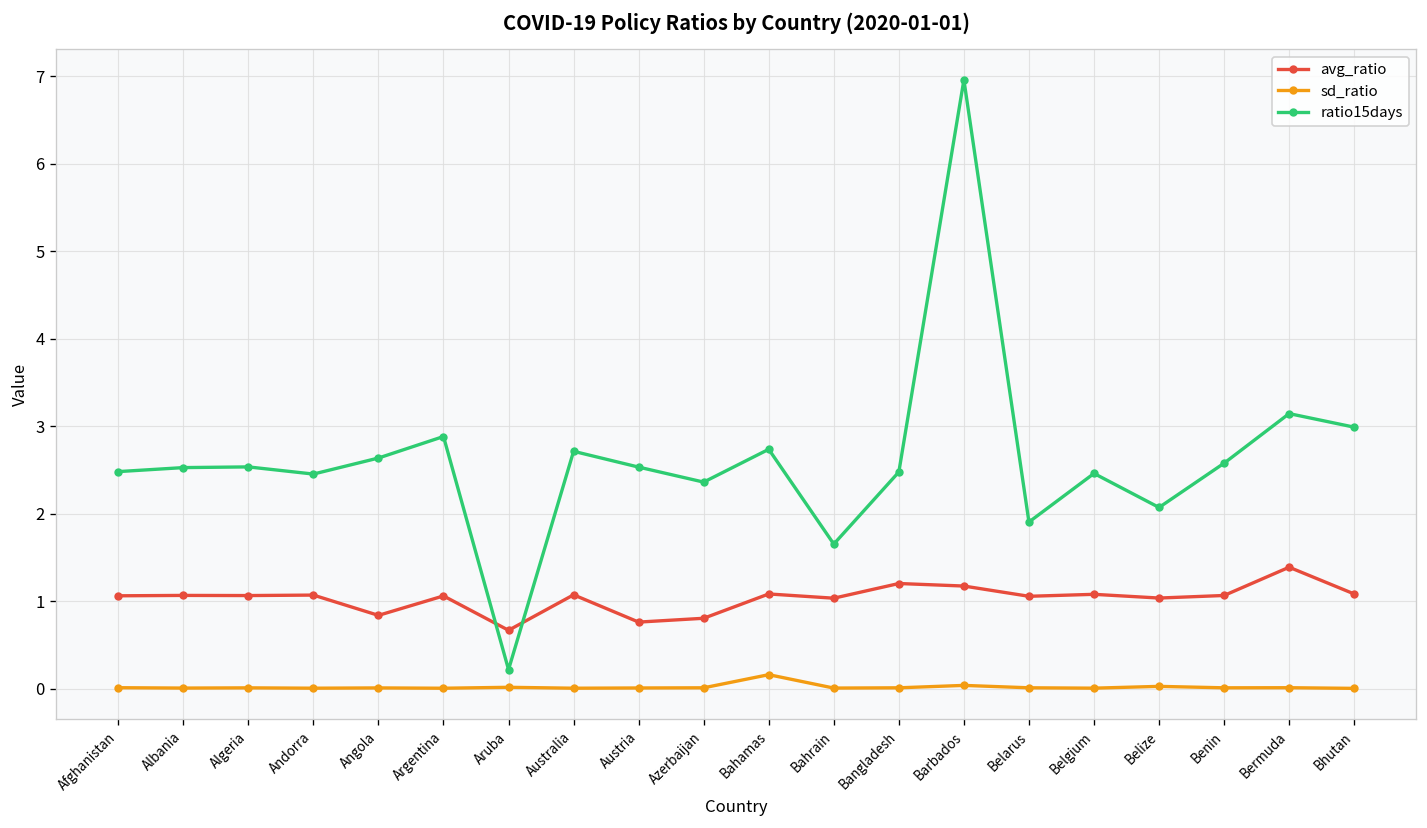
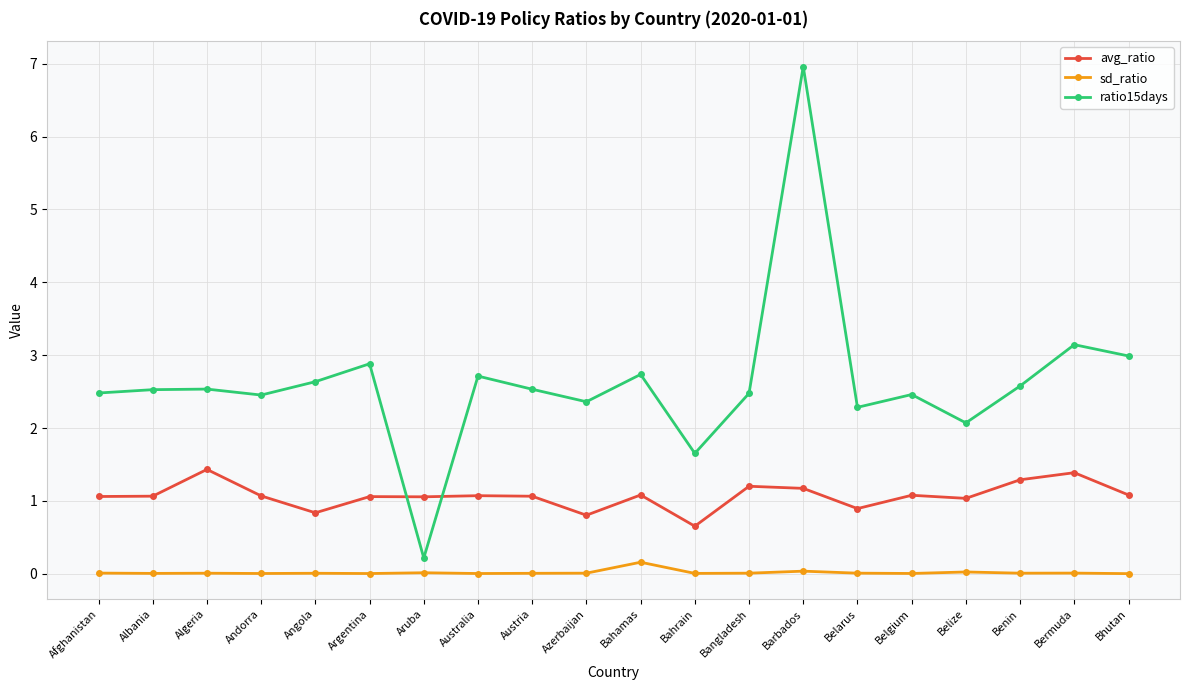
  {
    "avg_ratio": {
      "Afghanistan": 1.1,
      "Albania": 1.1,
-     "Algeria": 1.1,
+     "Algeria": 1.4,
      "Andorra": 1.1,
      "Angola": 0.8,
      "Argentina": 1.1,
-     "Aruba": 0.7,
+     "Aruba": 1.1,
      "Australia": 1.1,
-     "Austria": 0.8,
+     "Austria": 1.1,
      "Azerbaijan": 0.8,
      "Bahamas": 1.1,
-     "Bahrain": 1.0,
+     "Bahrain": 0.7,
      "Bangladesh": 1.2,
      "Barbados": 1.2,
-     "Belarus": 1.1,
+     "Belarus": 0.9,
      "Belgium": 1.1,
      "Belize": 1.0,
-     "Benin": 1.1,
+     "Benin": 1.3,
      "Bermuda": 1.4,
      "Bhutan": 1.1
    },
    "sd_ratio": {
      "Afghanistan": 0.0,
      "Albania": 0.0,
      "Algeria": 0.0,
      "Andorra": 0.0,
      "Angola": 0.0,
      "Argentina": 0.0,
      "Aruba": 0.0,
      "Australia": 0.0,
      "Austria": 0.0,
      "Azerbaijan": 0.0,
      "Bahamas": 0.2,
      "Bahrain": 0.0,
      "Bangladesh": 0.0,
      "Barbados": 0.0,
      "Belarus": 0.0,
      "Belgium": 0.0,
      "Belize": 0.0,
      "Benin": 0.0,
      "Bermuda": 0.0,
      "Bhutan": 0.0
    },
    "ratio15days": {
      "Afghanistan": 2.5,
      "Albania": 2.5,
      "Algeria": 2.5,
      "Andorra": 2.5,
      "Angola": 2.6,
      "Argentina": 2.9,
      "Aruba": 0.2,
      "Australia": 2.7,
      "Austria": 2.5,
      "Azerbaijan": 2.4,
      "Bahamas": 2.7,
      "Bahrain": 1.7,
      "Bangladesh": 2.5,
      "Barbados": 7.0,
-     "Belarus": 1.9,
+     "Belarus": 2.3,
      "Belgium": 2.5,
      "Belize": 2.1,
      "Benin": 2.6,
      "Bermuda": 3.1,
      "Bhutan": 3.0
    }
  }
